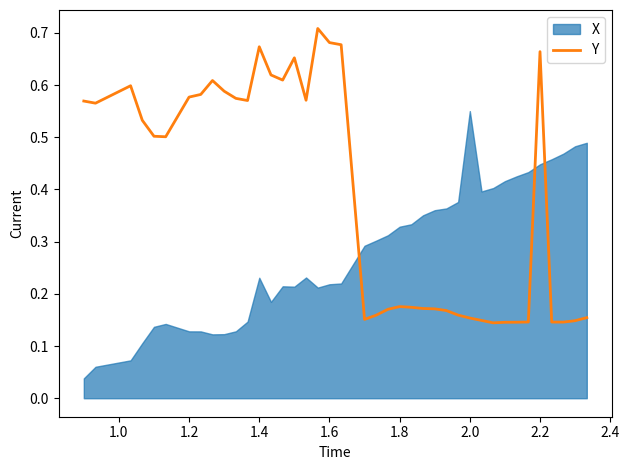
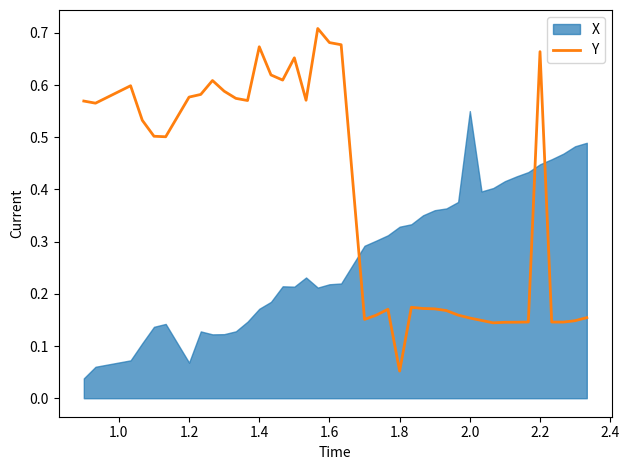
  {
    "X": {
-     "1.2": 0.13,
-     "1.4": 0.23,
+     "1.2": 0.07,
+     "1.4": 0.17,
      "1.6": 0.22,
      "1.8": 0.33,
      "2.0": 0.55,
      "2.2": 0.45
    },
    "Y": {
      "1.2": 0.58,
      "1.4": 0.67,
      "1.6": 0.68,
-     "1.8": 0.18,
+     "1.8": 0.05,
      "2.0": 0.15,
      "2.2": 0.66
    }
  }
